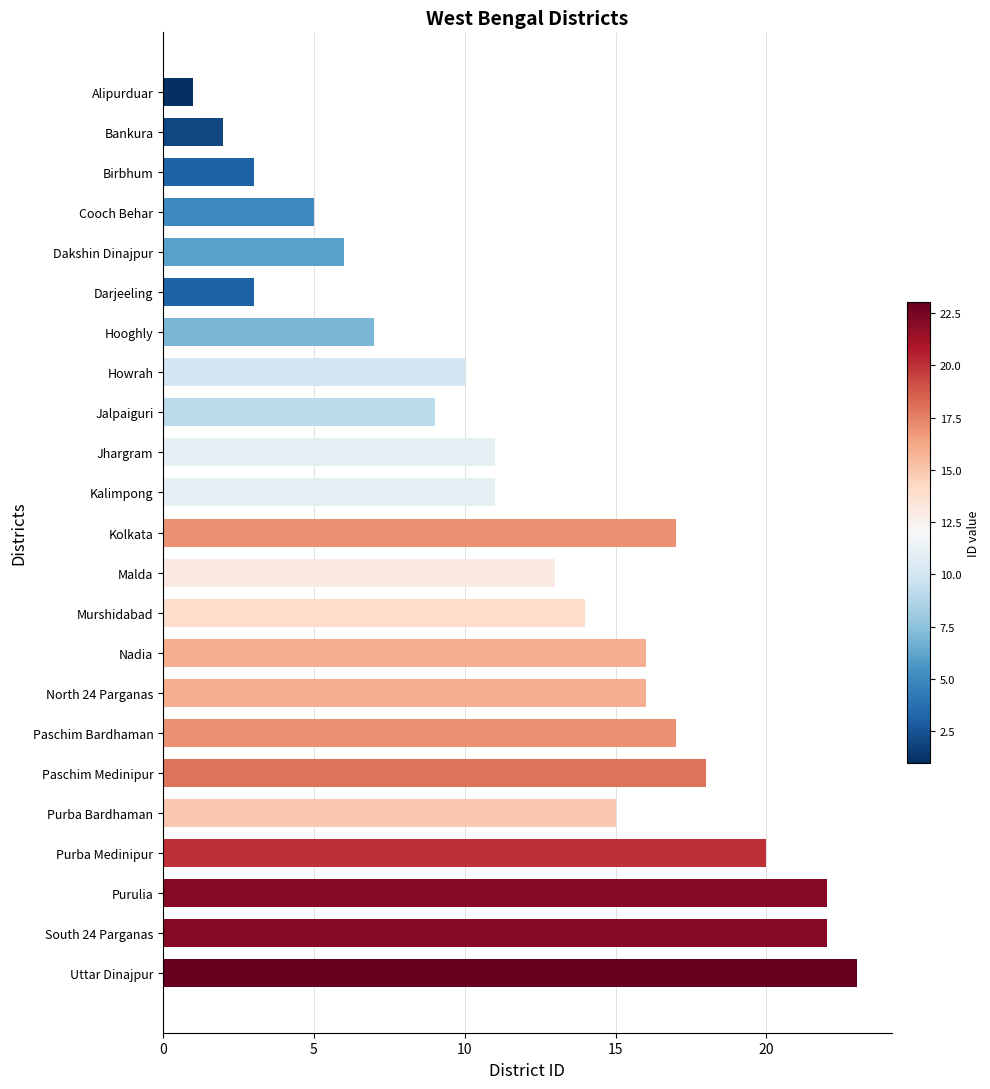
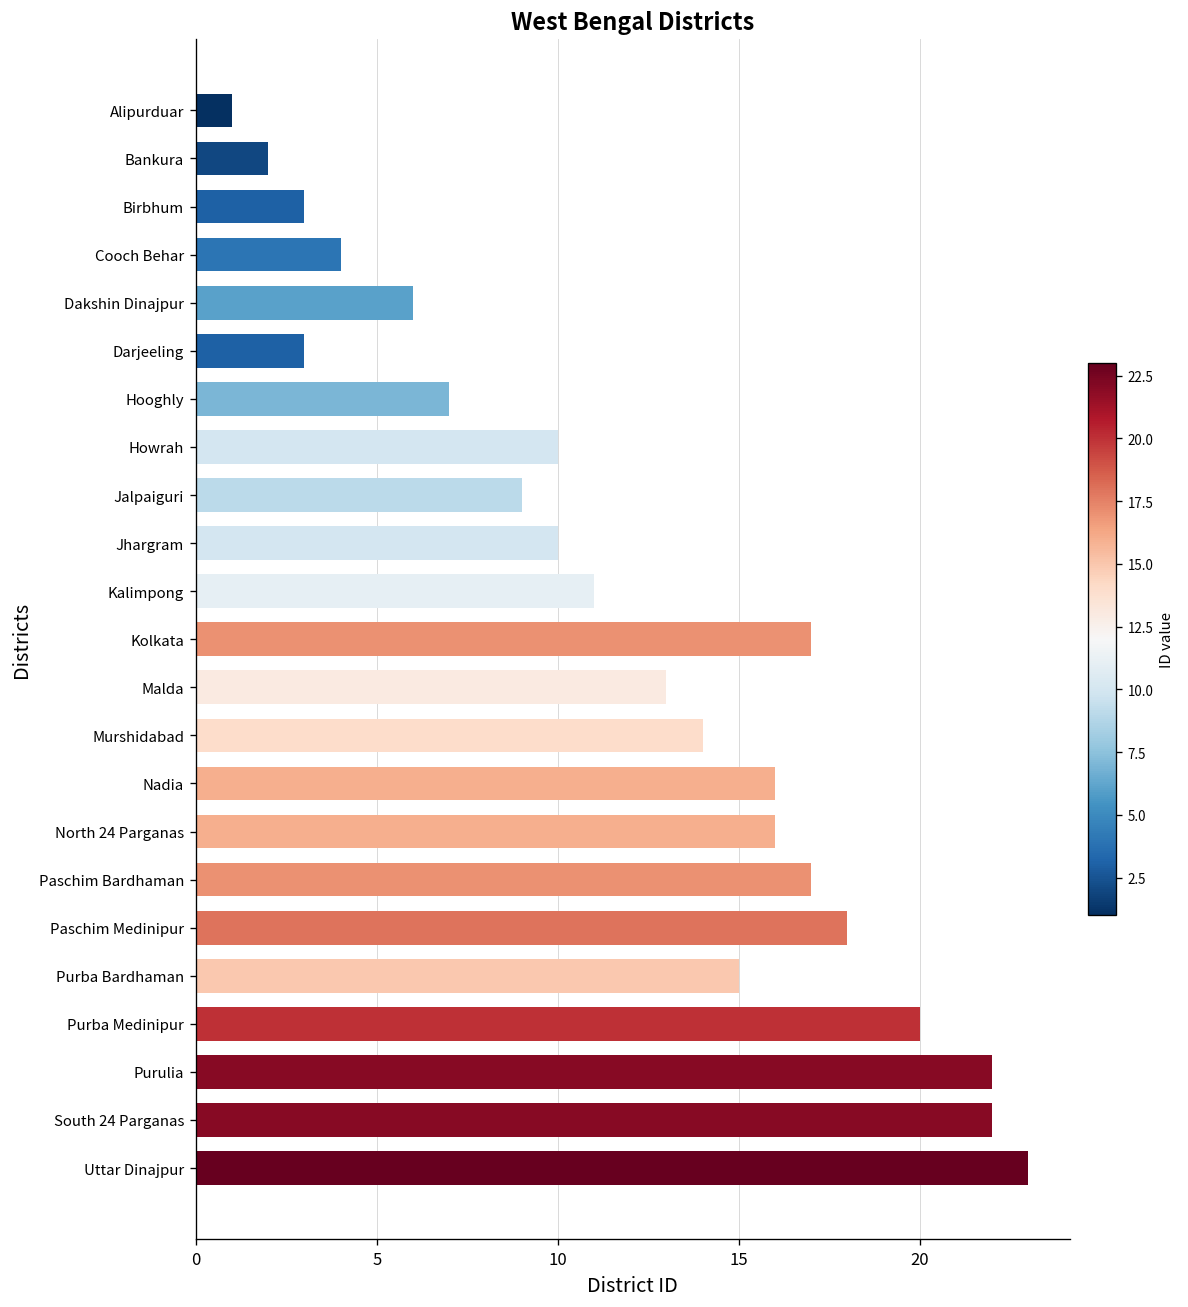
  {
    "Alipurduar": 1,
    "Bankura": 2,
    "Birbhum": 3,
-   "Cooch Behar": 5,
+   "Cooch Behar": 4,
    "Dakshin Dinajpur": 6,
    "Darjeeling": 3,
    "Hooghly": 7,
    "Howrah": 10,
    "Jalpaiguri": 9,
-   "Jhargram": 11,
+   "Jhargram": 10,
    "Kalimpong": 11,
    "Kolkata": 17,
    "Malda": 13,
    "Murshidabad": 14,
    "Nadia": 16,
    "North 24 Parganas": 16,
    "Paschim Bardhaman": 17,
    "Paschim Medinipur": 18,
    "Purba Bardhaman": 15,
    "Purba Medinipur": 20,
    "Purulia": 22,
    "South 24 Parganas": 22,
    "Uttar Dinajpur": 23
  }
